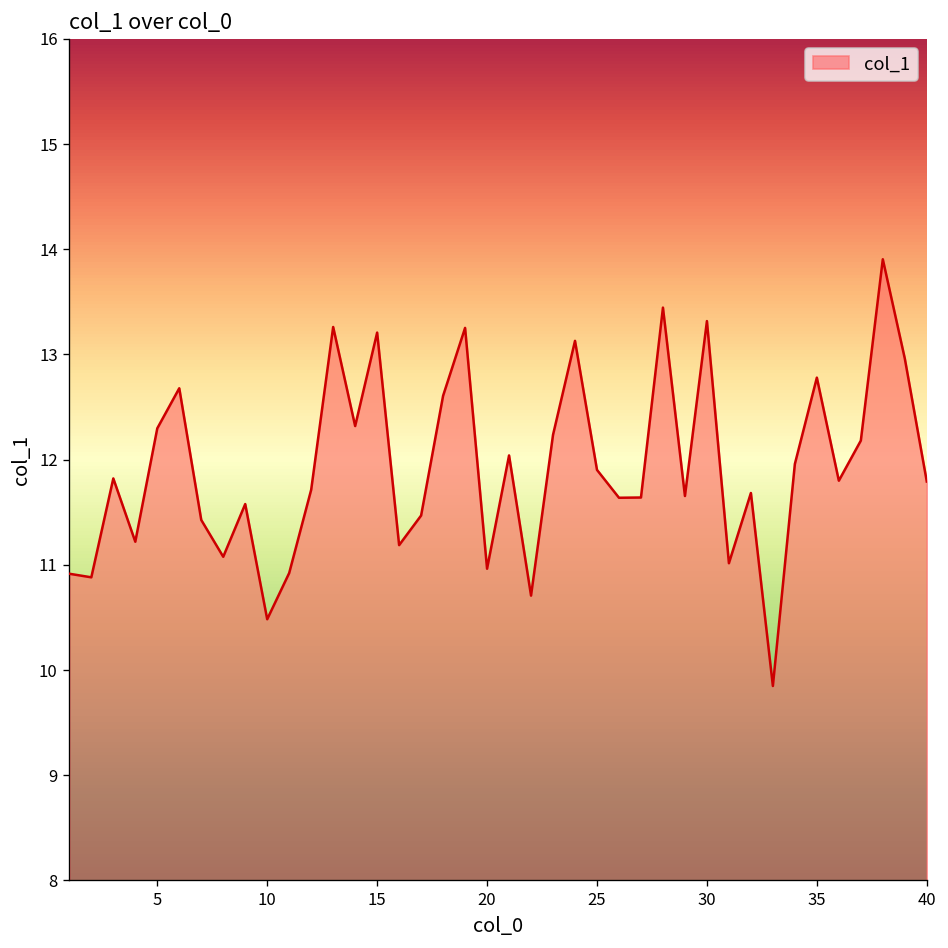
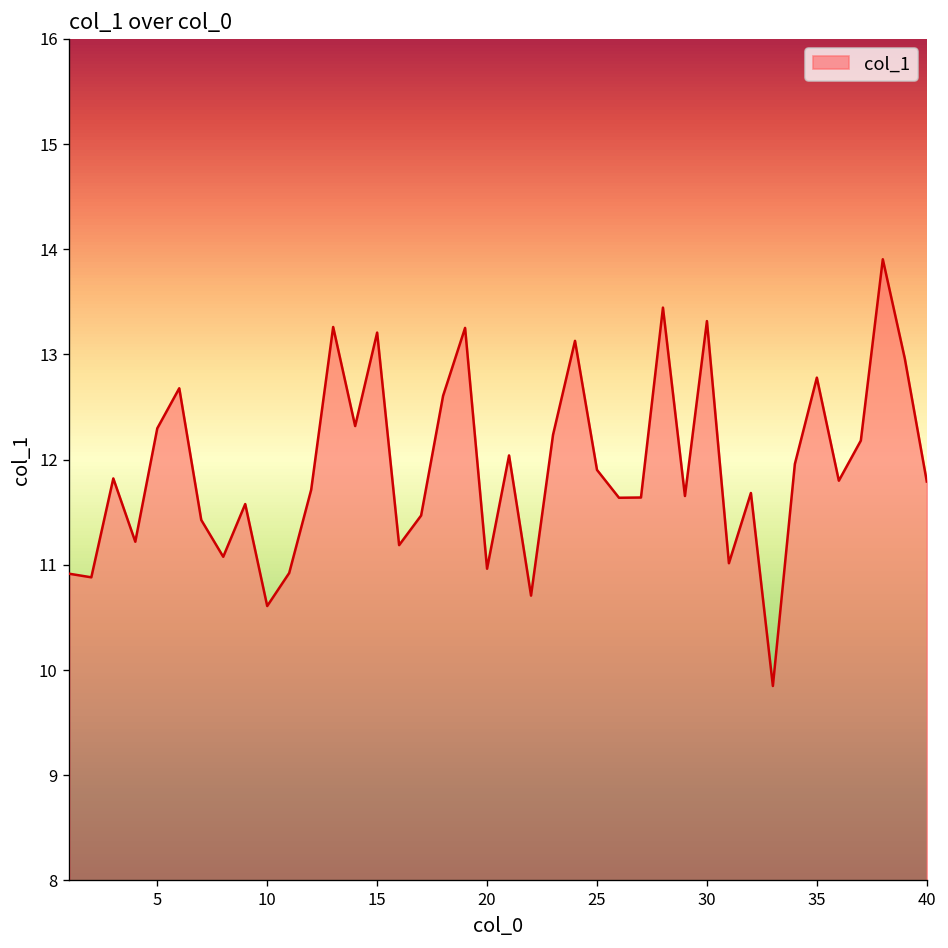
  {
    "5": 12.3,
-   "10": 10.5,
+   "10": 10.6,
    "15": 13.2,
    "20": 11.0,
    "25": 11.9,
    "30": 13.3,
    "35": 12.8,
    "40": 11.8
  }
